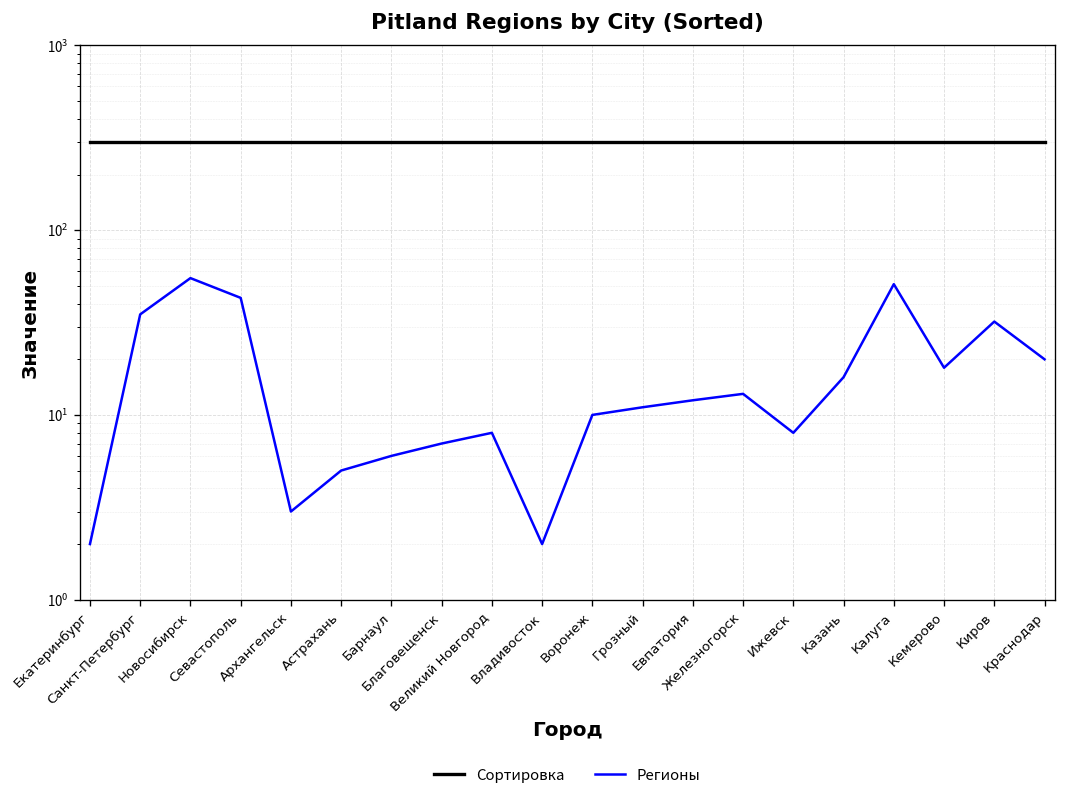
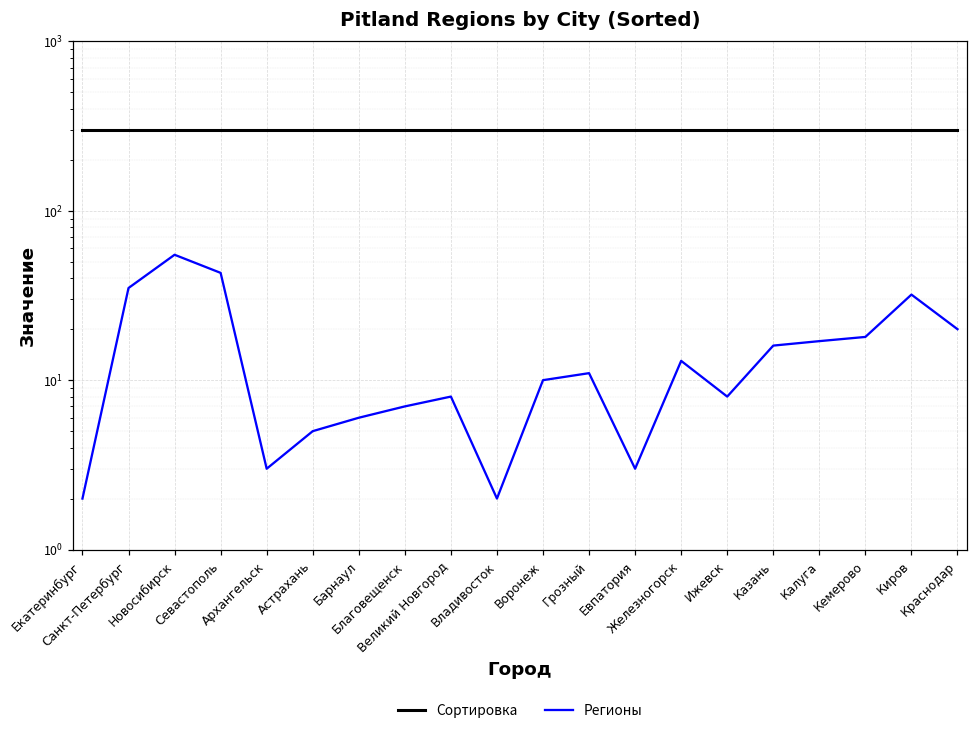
  {
    "Сортировка": {
      "Екатеринбург": 300,
      "Санкт-Петербург": 300,
      "Новосибирск": 300,
      "Севастополь": 300,
      "Архангельск": 300,
      "Астрахань": 300,
      "Барнаул": 300,
      "Благовещенск": 300,
      "Великий Новгород": 300,
      "Владивосток": 300,
      "Воронеж": 300,
      "Грозный": 300,
      "Евпатория": 300,
      "Железногорск": 300,
      "Ижевск": 300,
      "Казань": 300,
      "Калуга": 300,
      "Кемерово": 300,
      "Киров": 300,
      "Краснодар": 300
    },
    "Регионы": {
      "Екатеринбург": 2,
      "Санкт-Петербург": 35,
      "Новосибирск": 55,
      "Севастополь": 43,
      "Архангельск": 3,
      "Астрахань": 5,
      "Барнаул": 6,
      "Благовещенск": 7,
      "Великий Новгород": 8,
      "Владивосток": 2,
      "Воронеж": 10,
      "Грозный": 11,
-     "Евпатория": 12,
+     "Евпатория": 3,
      "Железногорск": 13,
      "Ижевск": 8,
      "Казань": 16,
-     "Калуга": 51,
+     "Калуга": 17,
      "Кемерово": 18,
      "Киров": 32,
      "Краснодар": 20
    }
  }
